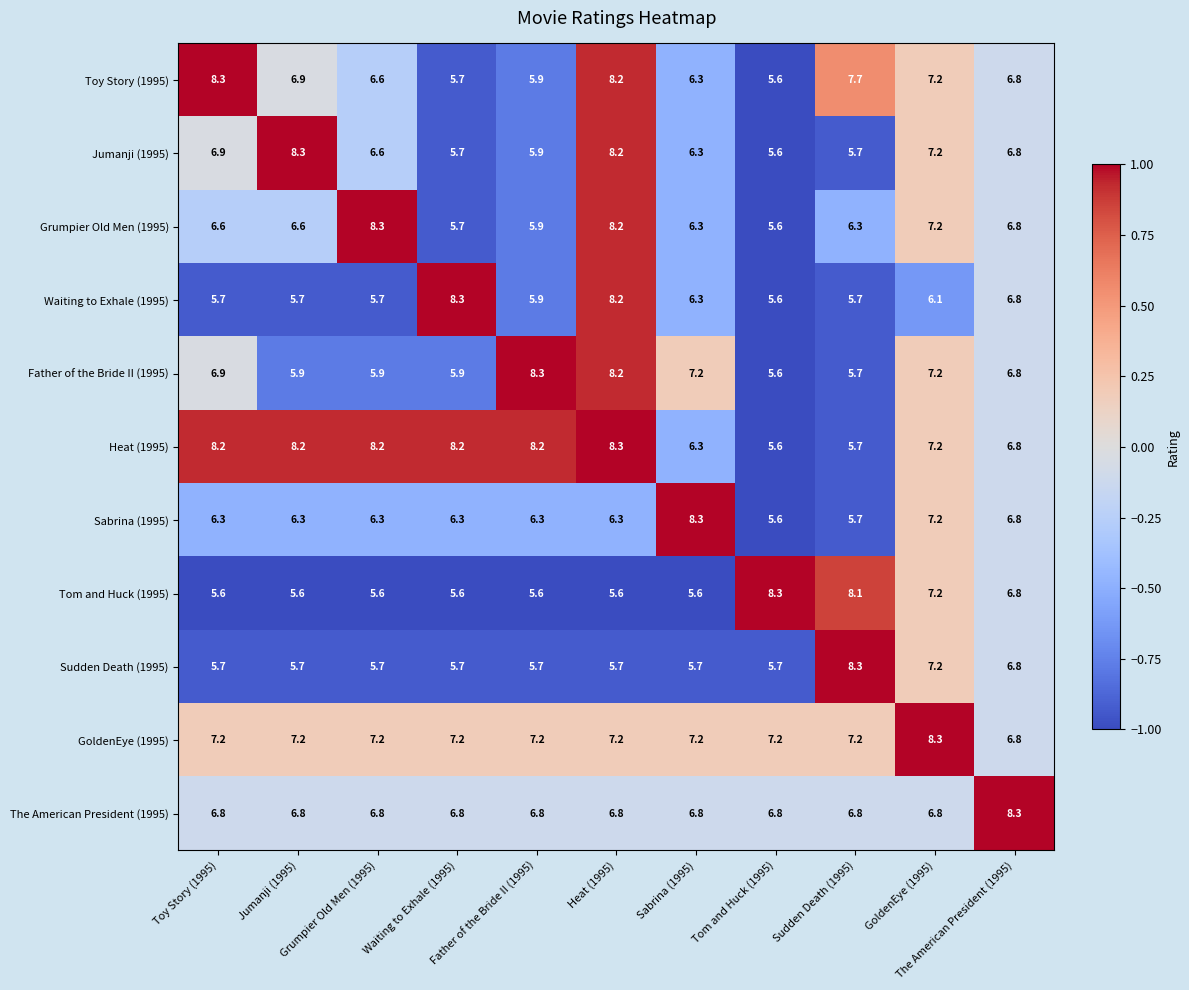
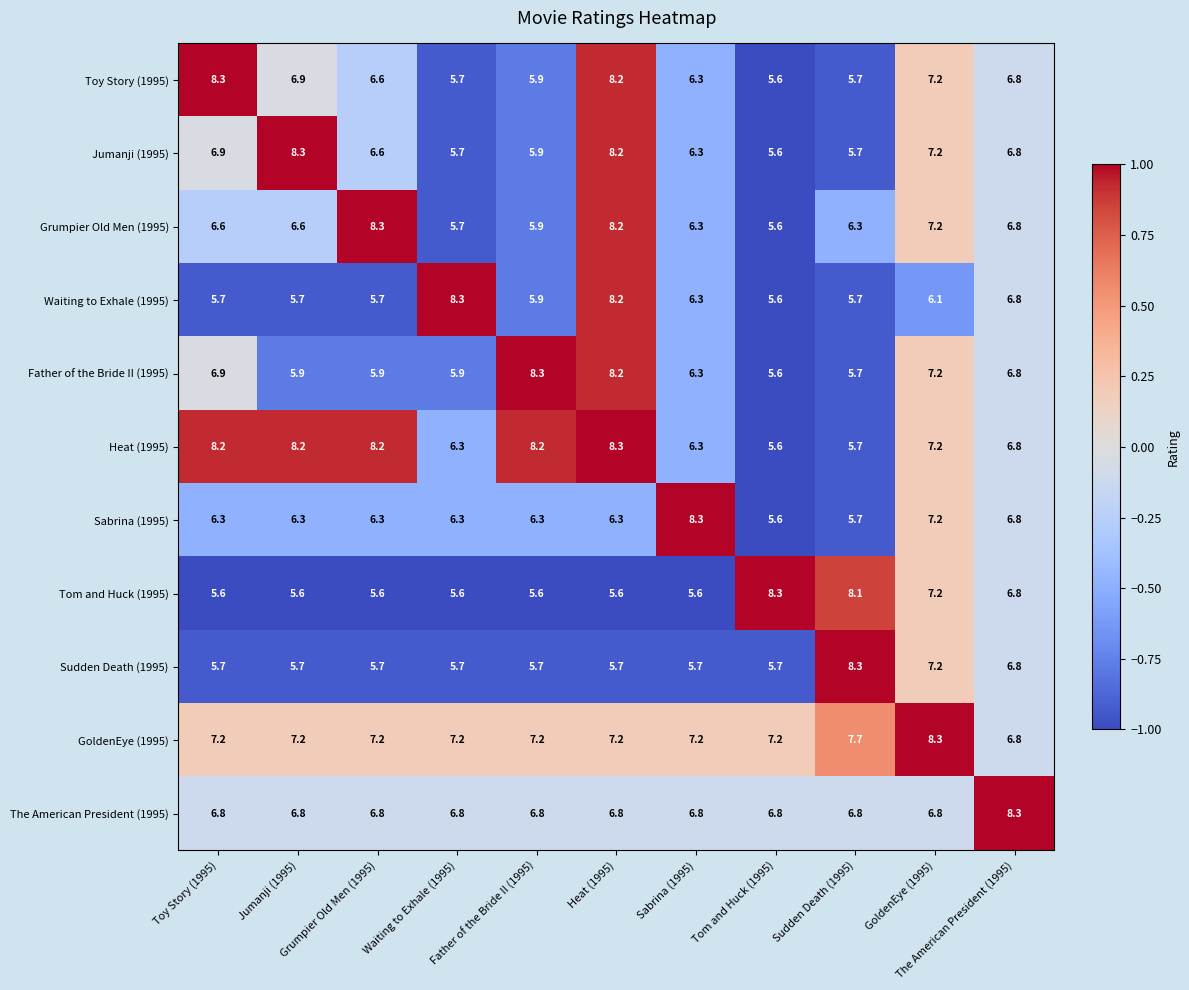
  {
    "Toy Story (1995)": {
      "Toy Story (1995)": 8.3,
      "Jumanji (1995)": 6.9,
      "Grumpier Old Men (1995)": 6.6,
      "Waiting to Exhale (1995)": 5.7,
      "Father of the Bride II (1995)": 5.9,
      "Heat (1995)": 8.2,
      "Sabrina (1995)": 6.3,
      "Tom and Huck (1995)": 5.6,
-     "Sudden Death (1995)": 7.7,
+     "Sudden Death (1995)": 5.7,
      "GoldenEye (1995)": 7.2,
      "The American President (1995)": 6.8
    },
    "Jumanji (1995)": {
      "Toy Story (1995)": 6.9,
      "Jumanji (1995)": 8.3,
      "Grumpier Old Men (1995)": 6.6,
      "Waiting to Exhale (1995)": 5.7,
      "Father of the Bride II (1995)": 5.9,
      "Heat (1995)": 8.2,
      "Sabrina (1995)": 6.3,
      "Tom and Huck (1995)": 5.6,
      "Sudden Death (1995)": 5.7,
      "GoldenEye (1995)": 7.2,
      "The American President (1995)": 6.8
    },
    "Grumpier Old Men (1995)": {
      "Toy Story (1995)": 6.6,
      "Jumanji (1995)": 6.6,
      "Grumpier Old Men (1995)": 8.3,
      "Waiting to Exhale (1995)": 5.7,
      "Father of the Bride II (1995)": 5.9,
      "Heat (1995)": 8.2,
      "Sabrina (1995)": 6.3,
      "Tom and Huck (1995)": 5.6,
      "Sudden Death (1995)": 6.3,
      "GoldenEye (1995)": 7.2,
      "The American President (1995)": 6.8
    },
    "Waiting to Exhale (1995)": {
      "Toy Story (1995)": 5.7,
      "Jumanji (1995)": 5.7,
      "Grumpier Old Men (1995)": 5.7,
      "Waiting to Exhale (1995)": 8.3,
      "Father of the Bride II (1995)": 5.9,
      "Heat (1995)": 8.2,
      "Sabrina (1995)": 6.3,
      "Tom and Huck (1995)": 5.6,
      "Sudden Death (1995)": 5.7,
      "GoldenEye (1995)": 6.1,
      "The American President (1995)": 6.8
    },
    "Father of the Bride II (1995)": {
      "Toy Story (1995)": 6.9,
      "Jumanji (1995)": 5.9,
      "Grumpier Old Men (1995)": 5.9,
      "Waiting to Exhale (1995)": 5.9,
      "Father of the Bride II (1995)": 8.3,
      "Heat (1995)": 8.2,
-     "Sabrina (1995)": 7.2,
+     "Sabrina (1995)": 6.3,
      "Tom and Huck (1995)": 5.6,
      "Sudden Death (1995)": 5.7,
      "GoldenEye (1995)": 7.2,
      "The American President (1995)": 6.8
    },
    "Heat (1995)": {
      "Toy Story (1995)": 8.2,
      "Jumanji (1995)": 8.2,
      "Grumpier Old Men (1995)": 8.2,
-     "Waiting to Exhale (1995)": 8.2,
+     "Waiting to Exhale (1995)": 6.3,
      "Father of the Bride II (1995)": 8.2,
      "Heat (1995)": 8.3,
      "Sabrina (1995)": 6.3,
      "Tom and Huck (1995)": 5.6,
      "Sudden Death (1995)": 5.7,
      "GoldenEye (1995)": 7.2,
      "The American President (1995)": 6.8
    },
    "Sabrina (1995)": {
      "Toy Story (1995)": 6.3,
      "Jumanji (1995)": 6.3,
      "Grumpier Old Men (1995)": 6.3,
      "Waiting to Exhale (1995)": 6.3,
      "Father of the Bride II (1995)": 6.3,
      "Heat (1995)": 6.3,
      "Sabrina (1995)": 8.3,
      "Tom and Huck (1995)": 5.6,
      "Sudden Death (1995)": 5.7,
      "GoldenEye (1995)": 7.2,
      "The American President (1995)": 6.8
    },
    "Tom and Huck (1995)": {
      "Toy Story (1995)": 5.6,
      "Jumanji (1995)": 5.6,
      "Grumpier Old Men (1995)": 5.6,
      "Waiting to Exhale (1995)": 5.6,
      "Father of the Bride II (1995)": 5.6,
      "Heat (1995)": 5.6,
      "Sabrina (1995)": 5.6,
      "Tom and Huck (1995)": 8.3,
      "Sudden Death (1995)": 8.1,
      "GoldenEye (1995)": 7.2,
      "The American President (1995)": 6.8
    },
    "Sudden Death (1995)": {
      "Toy Story (1995)": 5.7,
      "Jumanji (1995)": 5.7,
      "Grumpier Old Men (1995)": 5.7,
      "Waiting to Exhale (1995)": 5.7,
      "Father of the Bride II (1995)": 5.7,
      "Heat (1995)": 5.7,
      "Sabrina (1995)": 5.7,
      "Tom and Huck (1995)": 5.7,
      "Sudden Death (1995)": 8.3,
      "GoldenEye (1995)": 7.2,
      "The American President (1995)": 6.8
    },
    "GoldenEye (1995)": {
      "Toy Story (1995)": 7.2,
      "Jumanji (1995)": 7.2,
      "Grumpier Old Men (1995)": 7.2,
      "Waiting to Exhale (1995)": 7.2,
      "Father of the Bride II (1995)": 7.2,
      "Heat (1995)": 7.2,
      "Sabrina (1995)": 7.2,
      "Tom and Huck (1995)": 7.2,
-     "Sudden Death (1995)": 7.2,
+     "Sudden Death (1995)": 7.7,
      "GoldenEye (1995)": 8.3,
      "The American President (1995)": 6.8
    },
    "The American President (1995)": {
      "Toy Story (1995)": 6.8,
      "Jumanji (1995)": 6.8,
      "Grumpier Old Men (1995)": 6.8,
      "Waiting to Exhale (1995)": 6.8,
      "Father of the Bride II (1995)": 6.8,
      "Heat (1995)": 6.8,
      "Sabrina (1995)": 6.8,
      "Tom and Huck (1995)": 6.8,
      "Sudden Death (1995)": 6.8,
      "GoldenEye (1995)": 6.8,
      "The American President (1995)": 8.3
    }
  }
